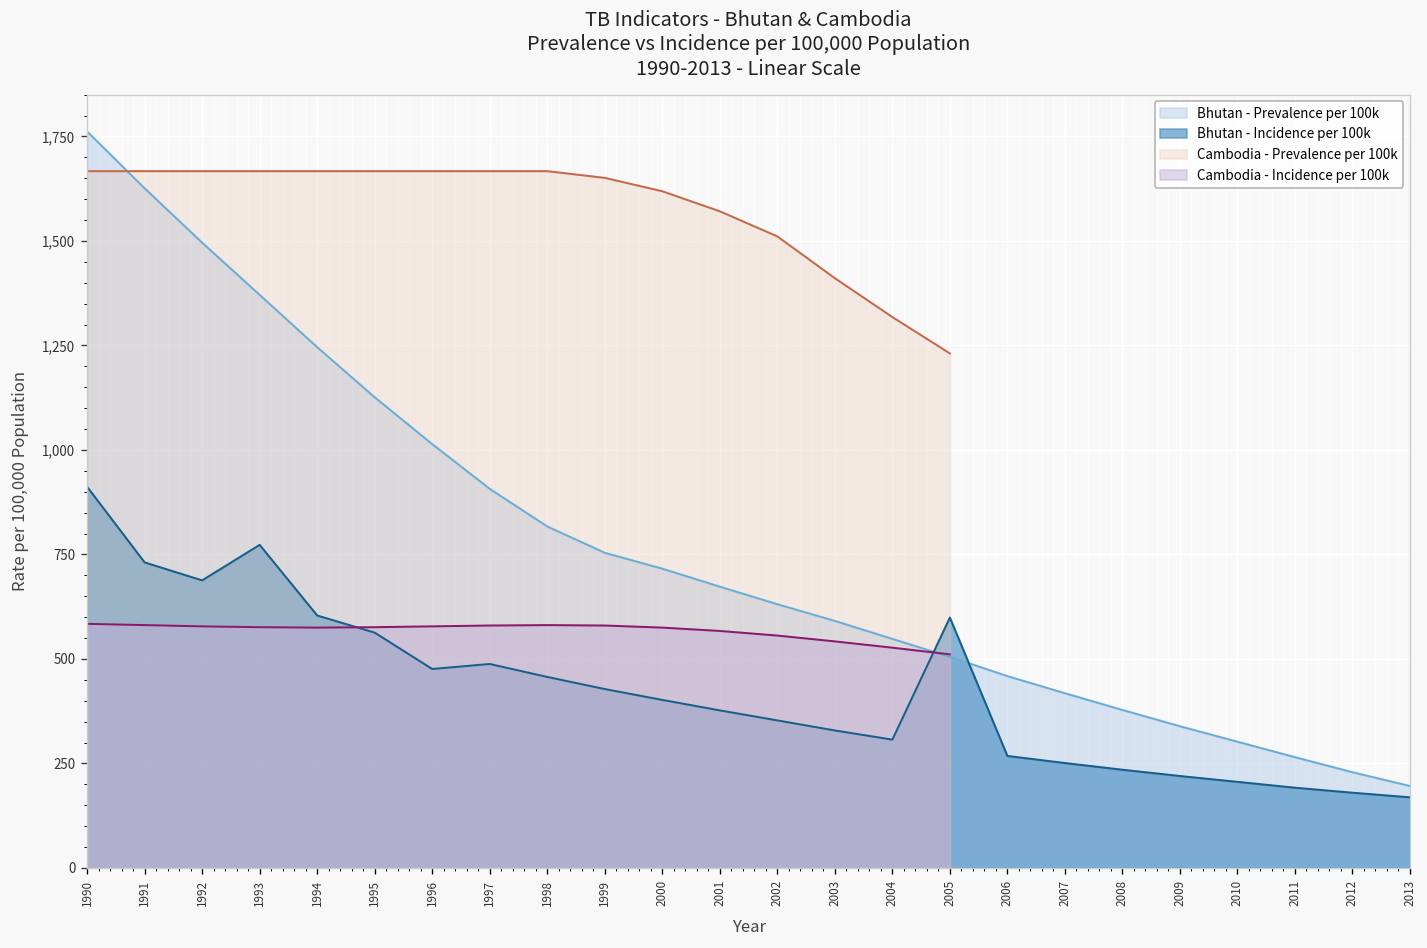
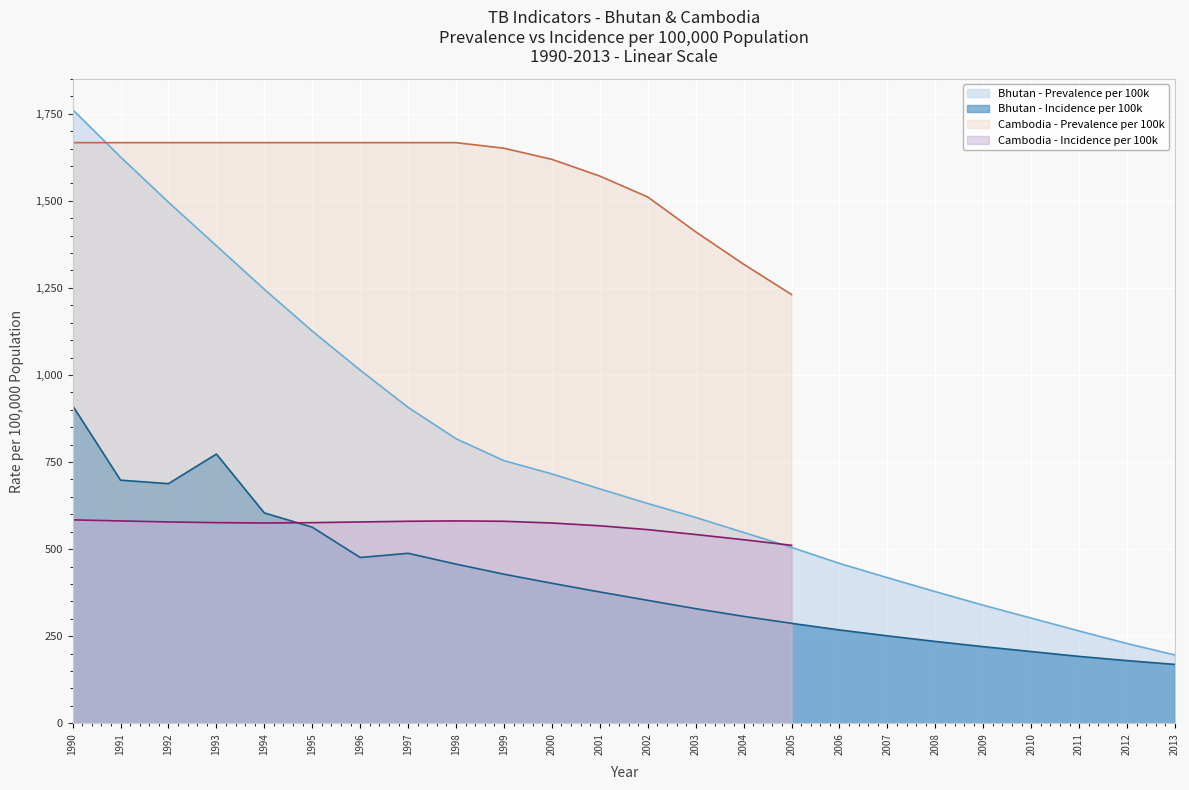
  {
    "Bhutan - Incidence per 100k": {
      "1990": 910,
-     "1991": 730,
+     "1991": 700,
      "1992": 690,
      "1993": 770,
      "1994": 600,
      "1995": 560,
      "1996": 480,
      "1997": 490,
      "1998": 460,
      "1999": 430,
      "2000": 400,
      "2001": 380,
      "2002": 350,
      "2003": 330,
      "2004": 310,
-     "2005": 600,
+     "2005": 290,
      "2006": 270,
      "2007": 250,
      "2008": 240,
      "2009": 220,
      "2010": 210,
      "2011": 190,
      "2012": 180,
      "2013": 170
    }
  }
